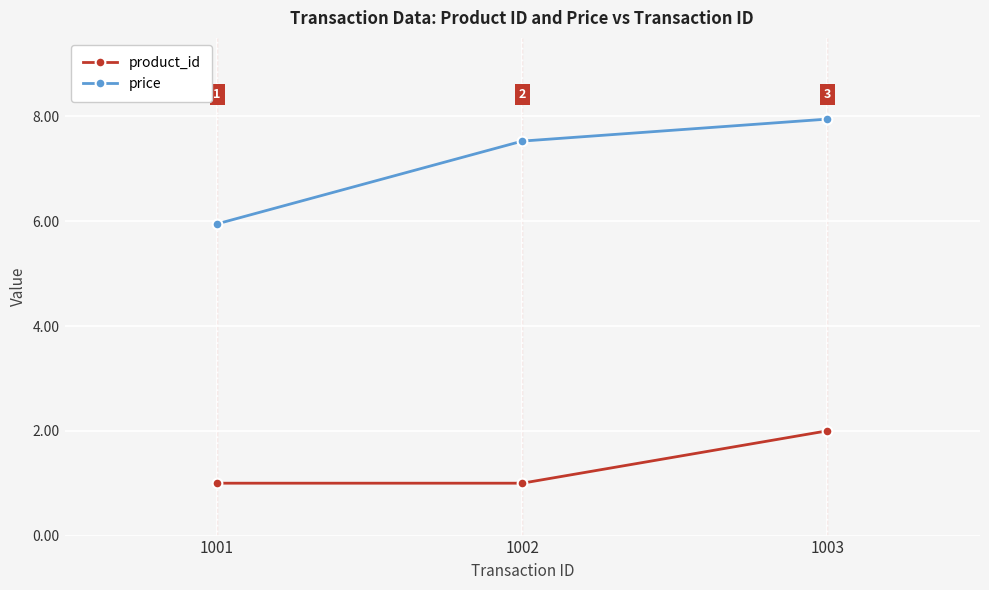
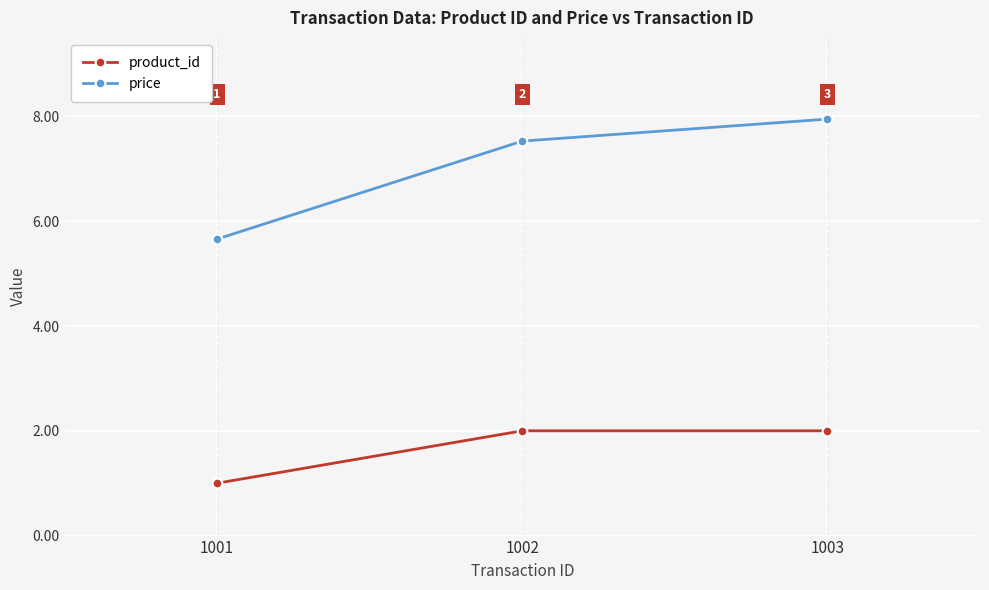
  {
    "product_id": {
      "1001": 1,
-     "1002": 1,
+     "1002": 2,
      "1003": 2
    },
    "price": {
-     "1001": 6.0,
+     "1001": 5.7,
      "1002": 7.5
    }
  }
